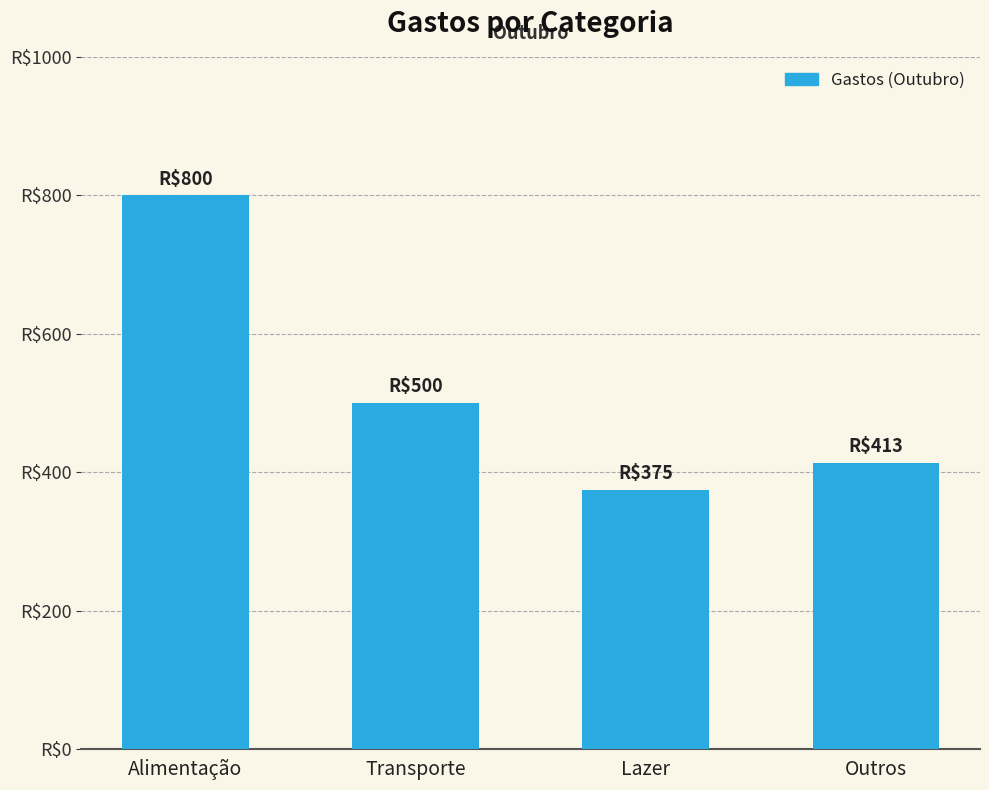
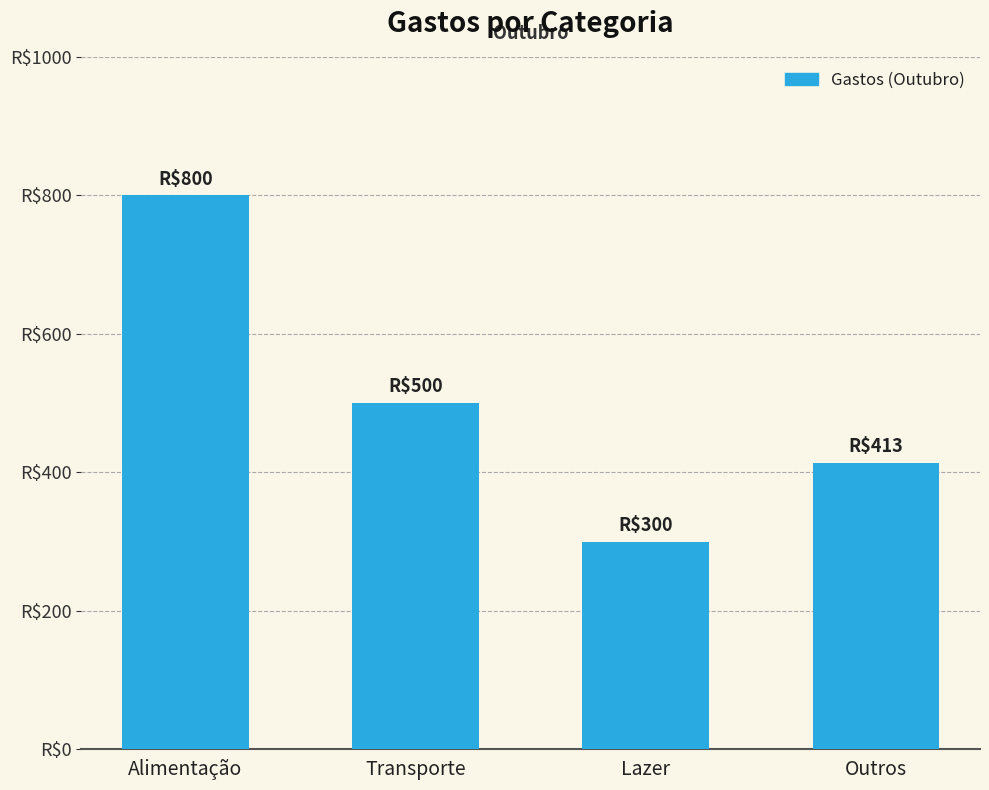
  {
    "Alimentação": "$800",
    "Transporte": "$500",
-   "Lazer": "$375",
+   "Lazer": "$300",
    "Outros": "$413"
  }
